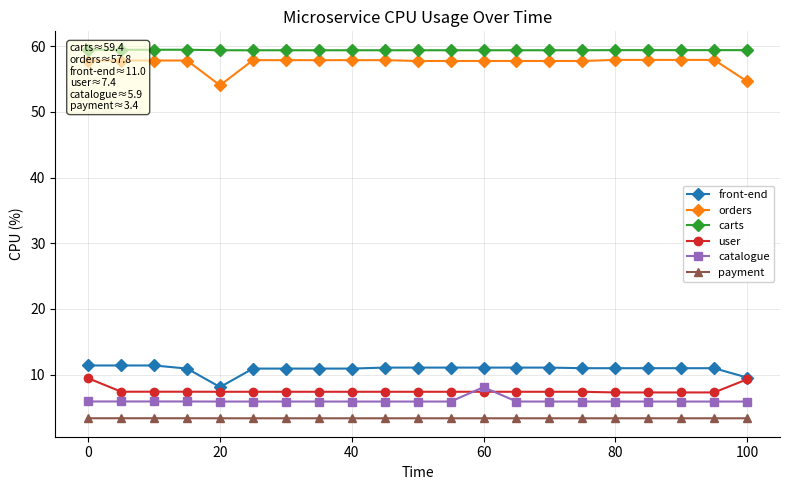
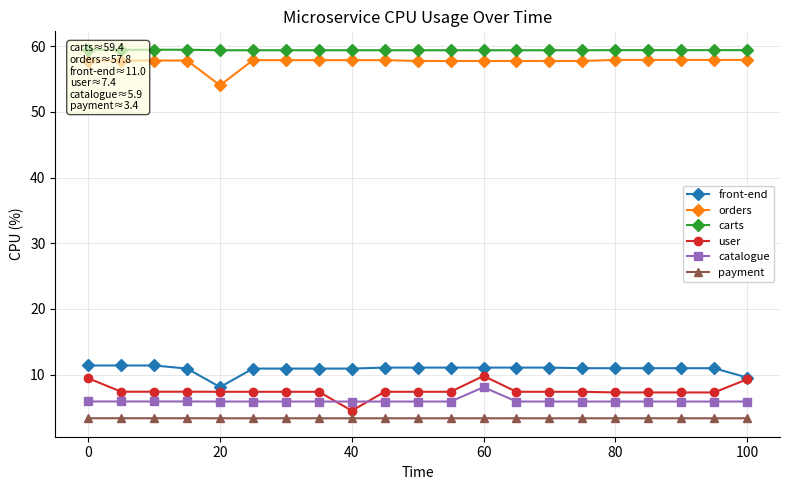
  {
    "front-end": {
      "0": 11,
      "20": 8,
      "40": 11,
      "60": 11,
      "80": 11
    },
    "orders": {
      "20": 54,
      "40": 58,
      "60": 58,
      "80": 58,
-     "100": 55
+     "100": 58
    },
    "carts": {
      "20": 59,
      "40": 59,
      "60": 59,
      "80": 59,
      "100": 59
    },
    "user": {
      "0": 9,
      "20": 7,
-     "40": 7,
-     "60": 7,
+     "40": 5,
+     "60": 10,
      "80": 7
    },
    "catalogue": {
      "0": 6,
      "20": 6,
      "40": 6,
      "60": 8,
      "80": 6,
      "100": 6
    },
    "payment": {
      "0": 3,
      "20": 3,
      "40": 3,
      "60": 3,
      "80": 3,
      "100": 3
    }
  }
